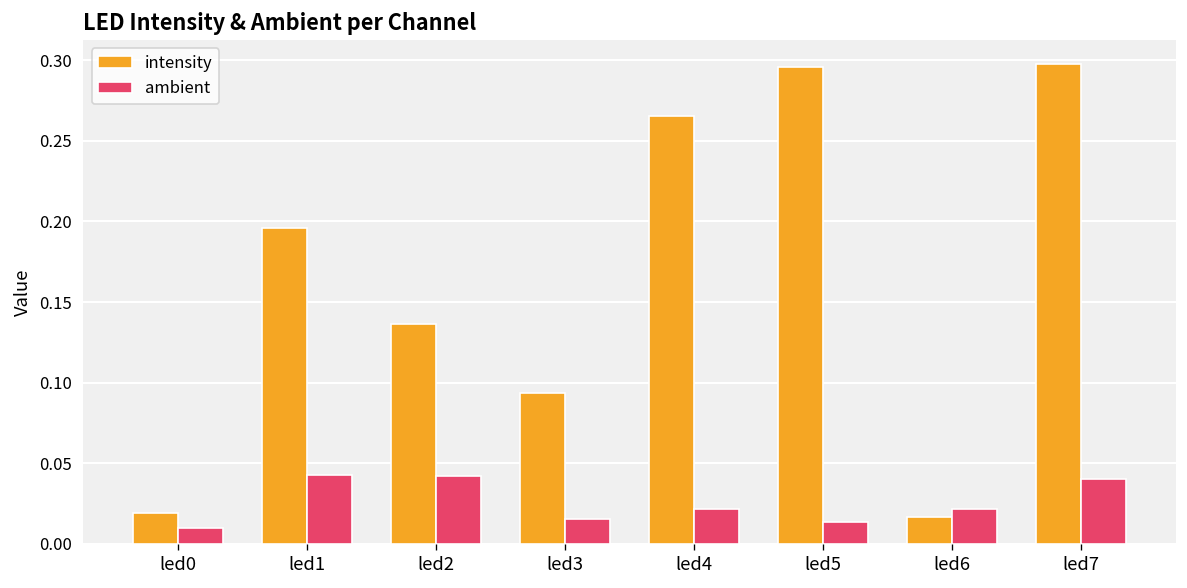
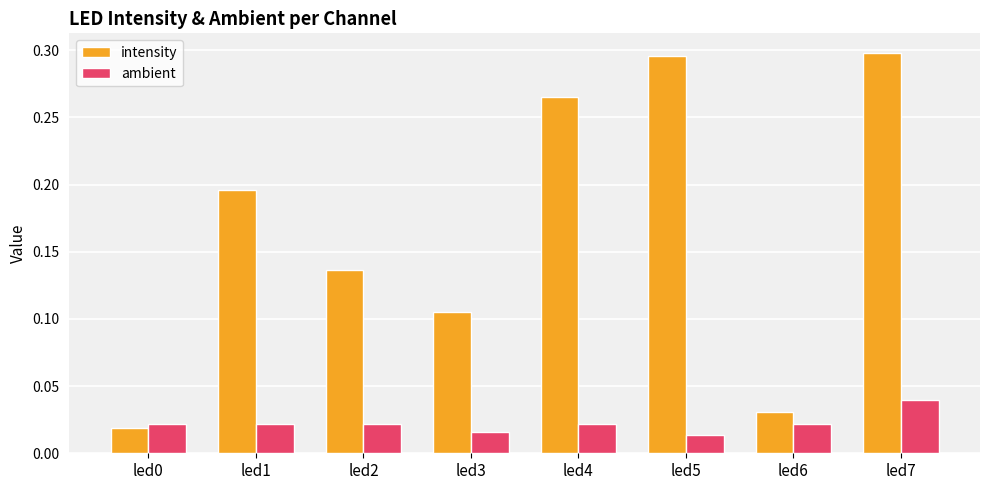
  {
    "intensity": {
      "led0": 0.019,
      "led1": 0.196,
      "led2": 0.137,
-     "led3": 0.094,
+     "led3": 0.105,
      "led4": 0.265,
      "led5": 0.295,
-     "led6": 0.017,
+     "led6": 0.030,
      "led7": 0.298
    },
    "ambient": {
-     "led0": 0.010,
-     "led1": 0.043,
-     "led2": 0.042,
+     "led0": 0.022,
+     "led1": 0.022,
+     "led2": 0.022,
      "led3": 0.016,
      "led4": 0.022,
      "led5": 0.014,
      "led6": 0.022,
      "led7": 0.040
    }
  }
